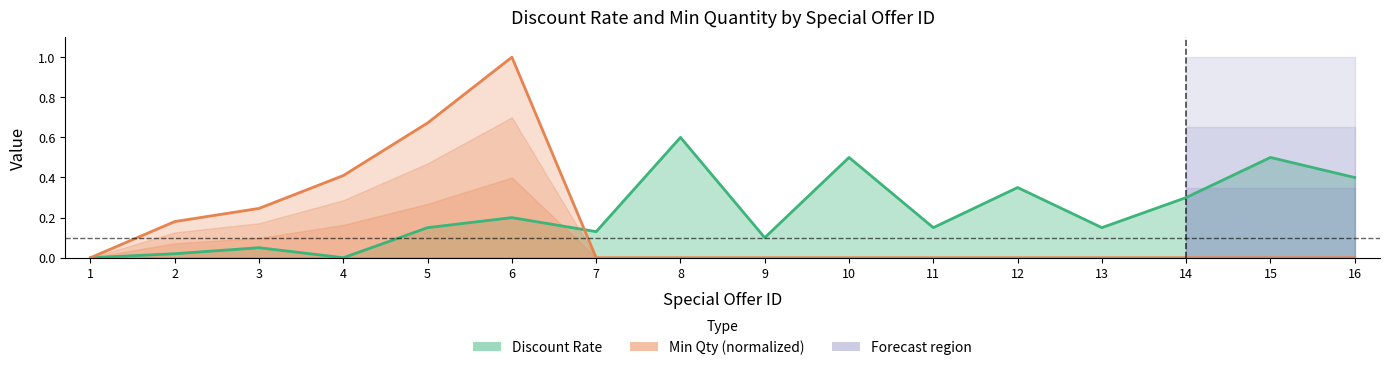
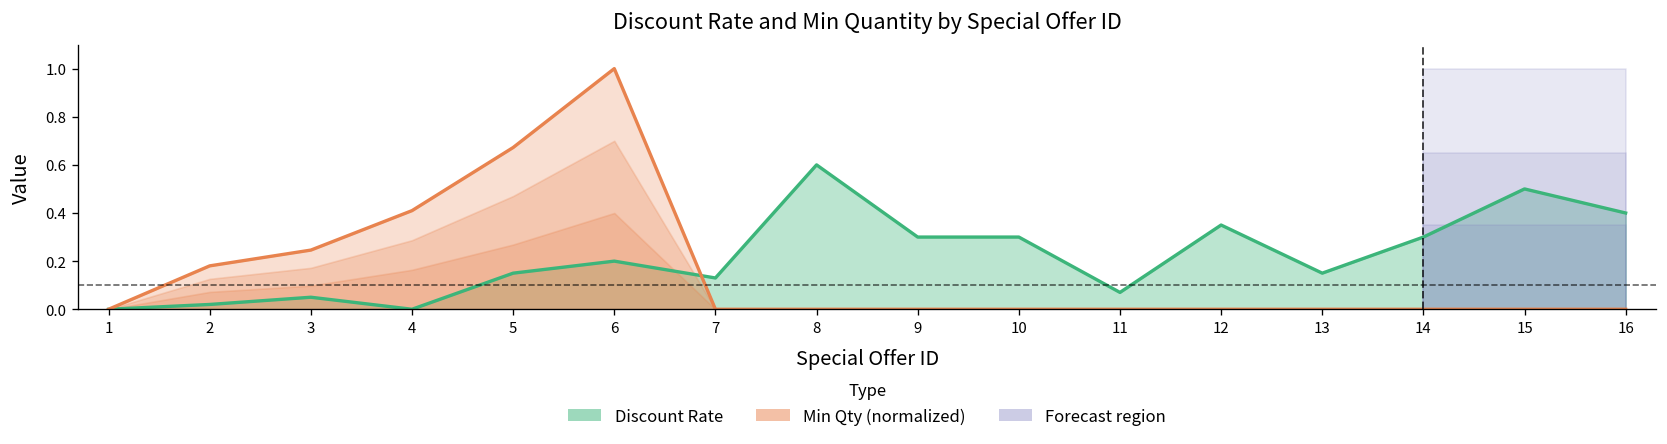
  {
    "Discount Rate": {
      "2": 0.02,
      "3": 0.05,
      "4": 0.00,
      "5": 0.15,
      "6": 0.20,
      "7": 0.13,
      "8": 0.60,
-     "9": 0.1,
-     "10": 0.5,
-     "11": 0.15,
+     "9": 0.3,
+     "10": 0.3,
+     "11": 0.07,
      "12": 0.35,
      "13": 0.15,
      "14": 0.30,
      "15": 0.50,
      "16": 0.40
    }
  }
